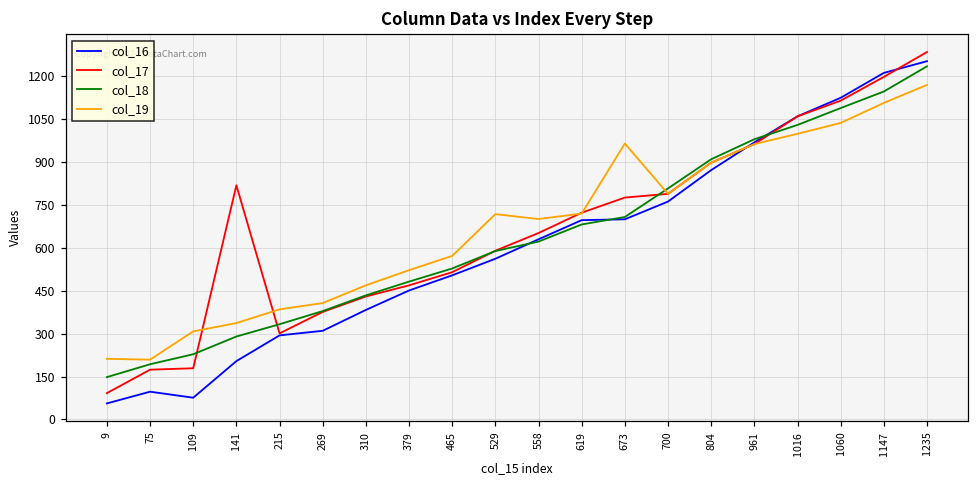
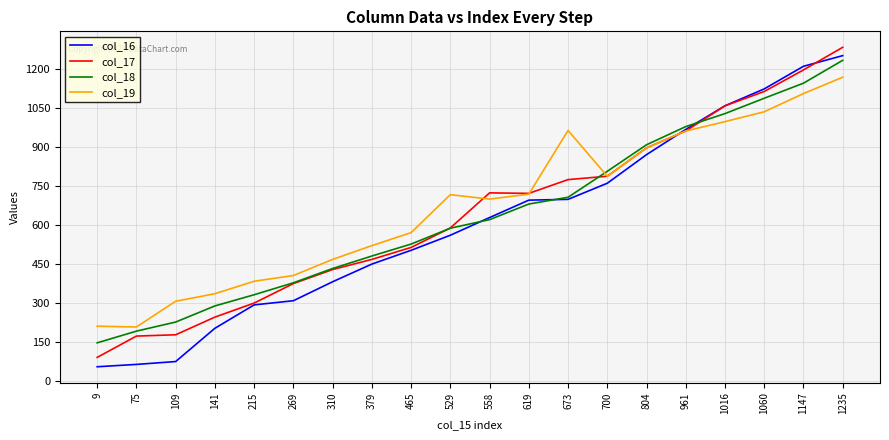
  {
    "col_16": {
      "9": 60,
-     "75": 100,
+     "75": 70,
      "109": 80,
      "141": 200,
      "269": 310,
      "310": 380,
      "379": 450,
      "465": 500,
      "529": 560,
      "619": 700,
      "700": 760,
      "804": 870,
      "1060": 1130,
      "1147": 1210,
      "1235": 1250
    },
    "col_17": {
      "9": 90,
      "75": 170,
      "109": 180,
-     "141": 820,
+     "141": 250,
      "379": 470,
      "465": 520,
-     "558": 650,
+     "558": 730,
      "673": 780,
      "1060": 1120,
      "1147": 1200,
      "1235": 1290
    },
    "col_18": {
      "9": 150,
      "75": 190,
      "109": 230,
      "141": 290,
      "215": 330,
      "379": 480,
      "465": 530,
      "619": 680,
      "700": 810,
      "804": 910,
      "961": 980,
      "1016": 1030,
      "1060": 1090,
      "1147": 1150,
      "1235": 1240
    },
    "col_19": {
      "9": 210,
      "75": 210,
      "109": 310,
      "141": 340,
      "215": 390,
      "269": 410,
      "310": 470,
      "379": 520,
      "465": 570,
      "529": 720,
      "558": 700,
      "673": 970,
      "1016": 1000,
      "1060": 1040,
      "1147": 1110,
      "1235": 1170
    }
  }
